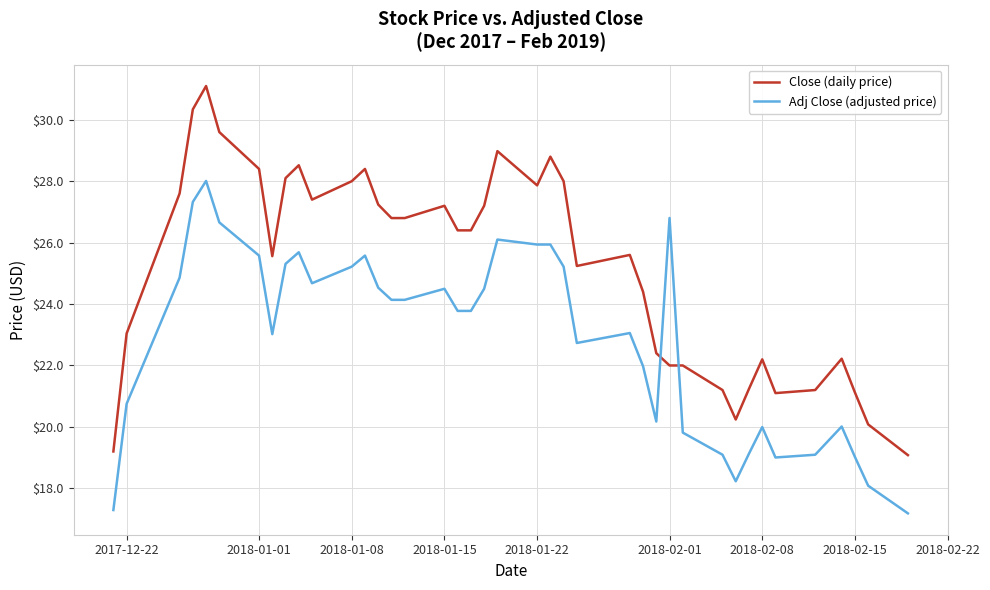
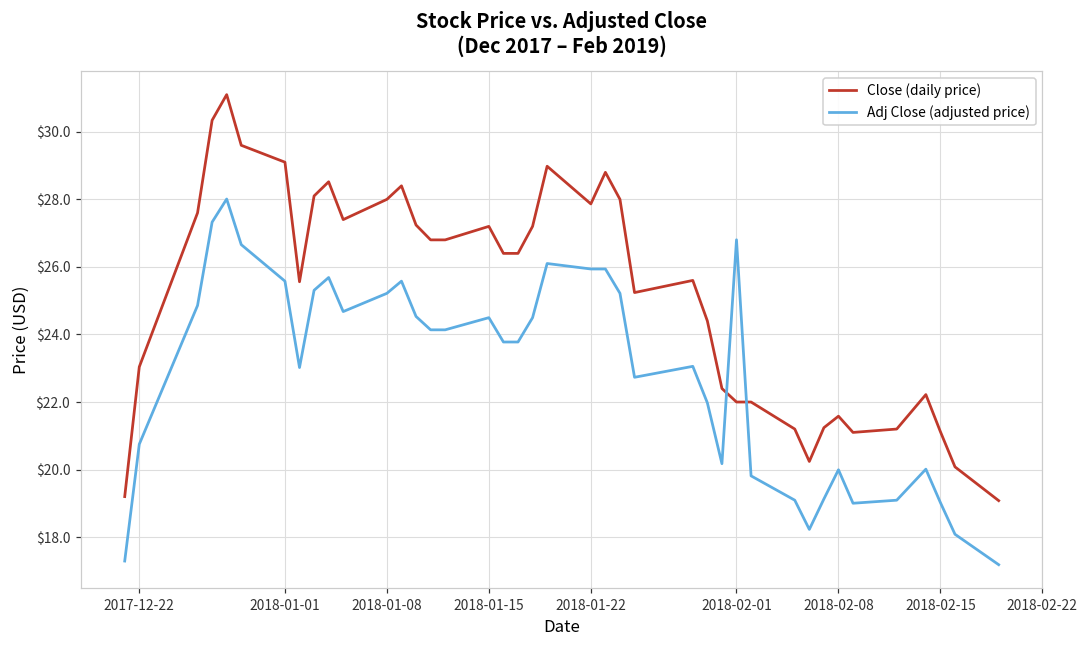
  {
    "Close (daily price)": {
      "2017-12-22": "$23.0",
-     "2018-01-01": "$28.4",
+     "2018-01-01": "$29.1",
      "2018-01-08": "$28.0",
      "2018-01-15": "$27.2",
      "2018-01-22": "$27.9",
      "2018-02-01": "$22.0",
-     "2018-02-08": "$22.2",
+     "2018-02-08": "$21.6",
      "2018-02-15": "$21.1"
    },
    "Adj Close (adjusted price)": {
      "2017-12-22": "$20.8",
      "2018-01-01": "$25.6",
      "2018-01-08": "$25.2",
      "2018-01-15": "$24.5",
      "2018-01-22": "$25.9",
      "2018-02-01": "$26.8",
      "2018-02-08": "$20.0",
      "2018-02-15": "$19.0"
    }
  }
